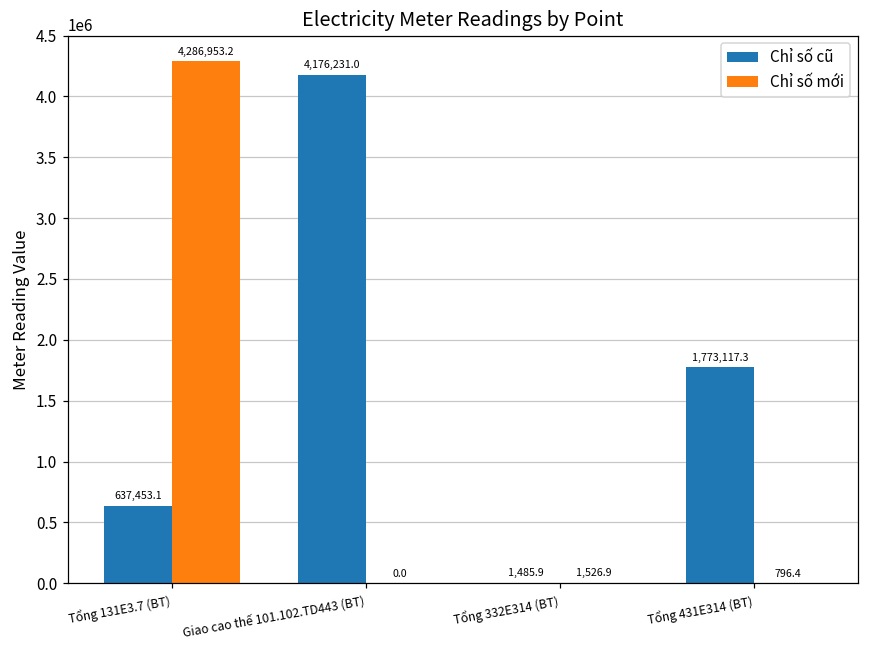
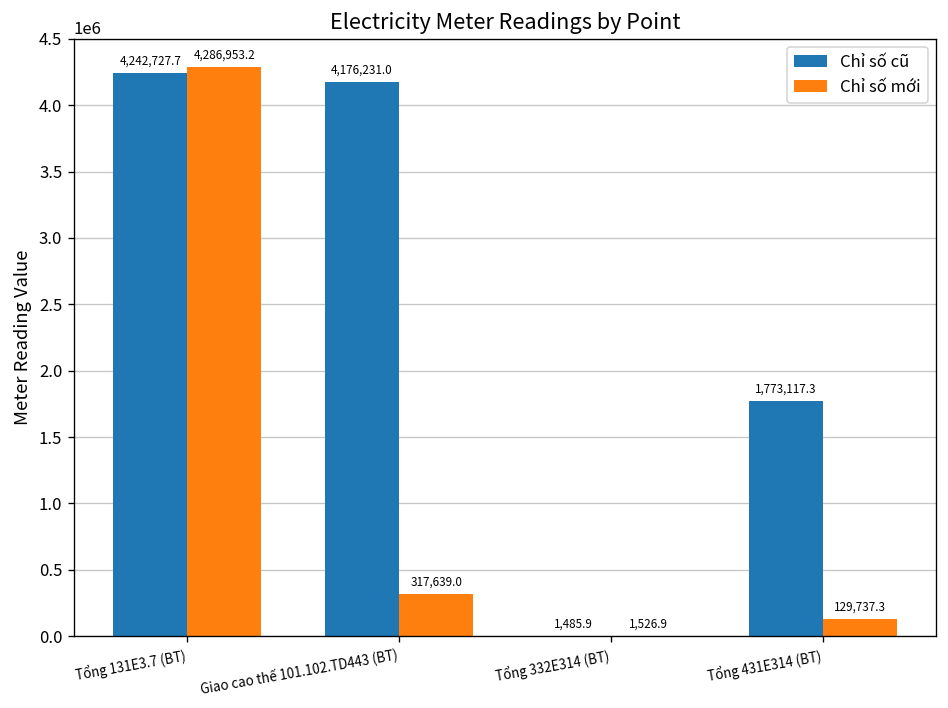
  {
    "Chỉ số cũ": {
-     "Tổng 131E3.7 (BT)": "637,453.1",
+     "Tổng 131E3.7 (BT)": "4,242,727.7",
      "Giao cao thế 101.102.TD443 (BT)": "4,176,231.0",
      "Tổng 332E314 (BT)": "1,485.9",
      "Tổng 431E314 (BT)": "1,773,117.3"
    },
    "Chỉ số mới": {
      "Tổng 131E3.7 (BT)": "4,286,953.2",
-     "Giao cao thế 101.102.TD443 (BT)": "0.0",
+     "Giao cao thế 101.102.TD443 (BT)": "317,639.0",
      "Tổng 332E314 (BT)": "1,526.9",
-     "Tổng 431E314 (BT)": "796.4"
+     "Tổng 431E314 (BT)": "129,737.3"
    }
  }
